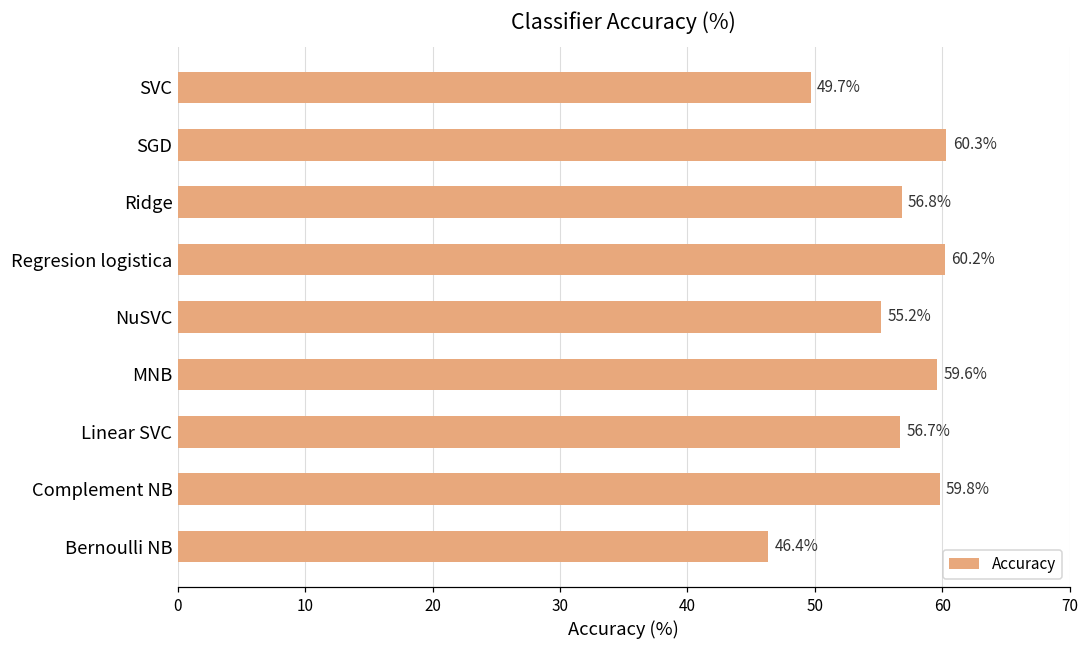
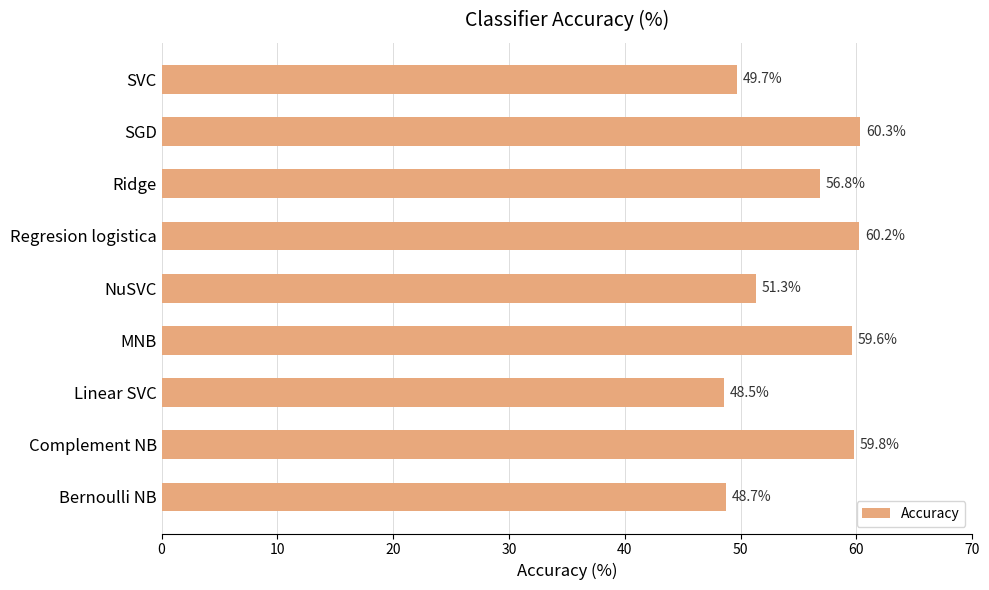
  {
    "SVC": "49.7%",
    "SGD": "60.3%",
    "Ridge": "56.8%",
    "Regresion logistica": "60.2%",
-   "NuSVC": "55.2%",
+   "NuSVC": "51.3%",
    "MNB": "59.6%",
-   "Linear SVC": "56.7%",
+   "Linear SVC": "48.5%",
    "Complement NB": "59.8%",
-   "Bernoulli NB": "46.4%"
+   "Bernoulli NB": "48.7%"
  }
